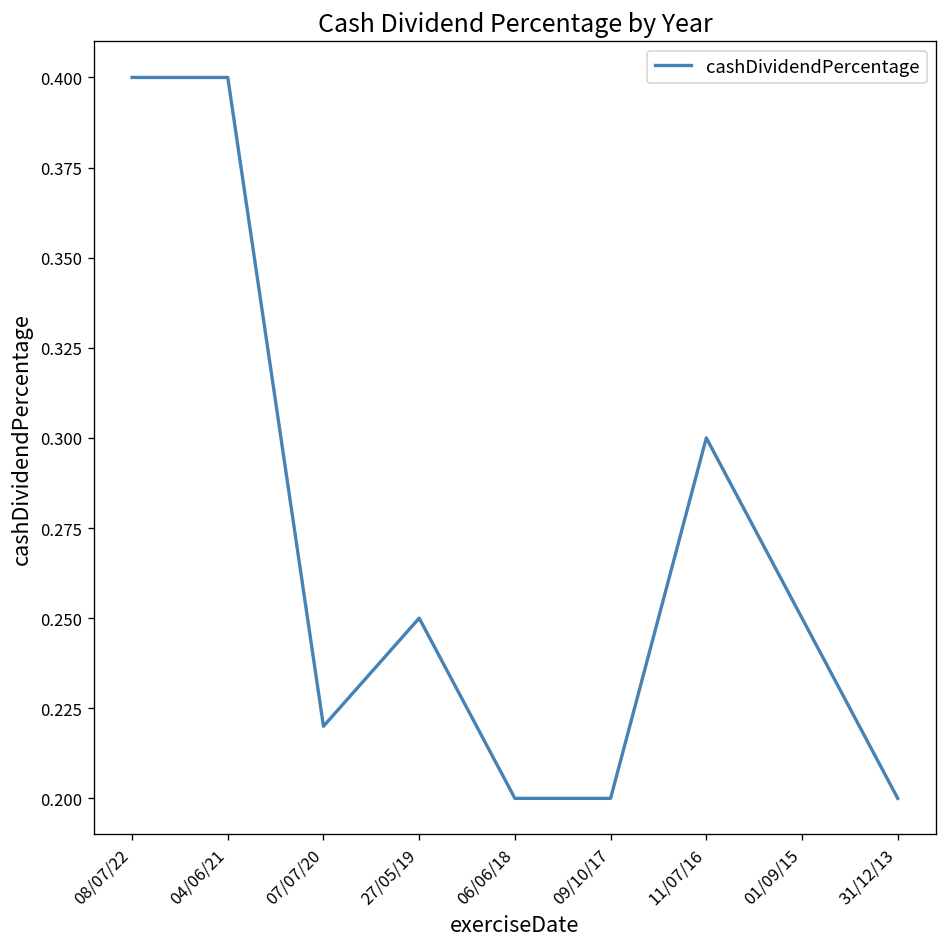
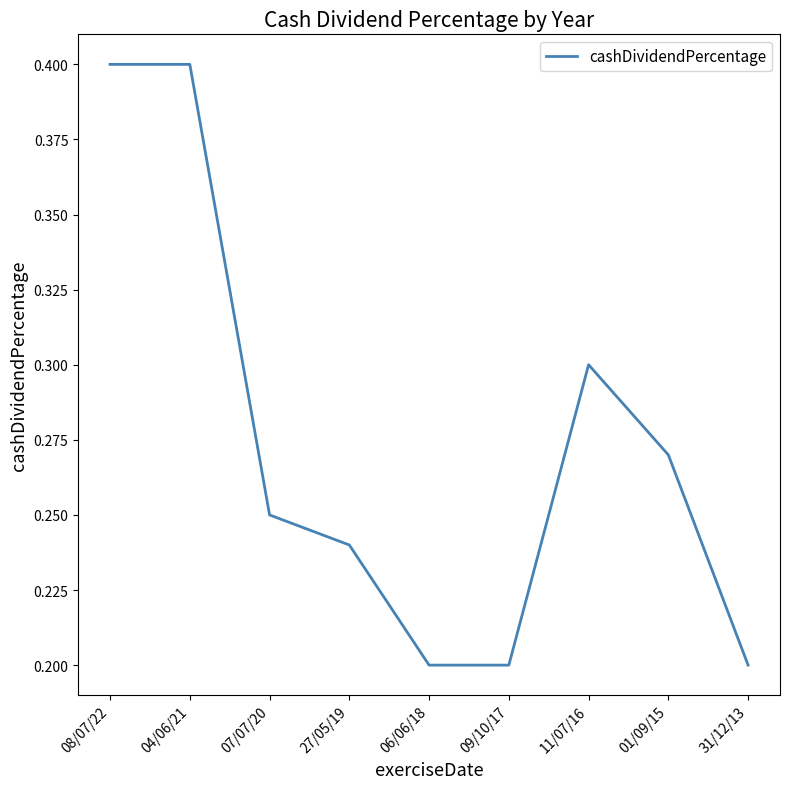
  {
    "08/07/22": 0.40,
    "04/06/21": 0.40,
-   "07/07/20": 0.22,
-   "27/05/19": 0.25,
+   "07/07/20": 0.25,
+   "27/05/19": 0.24,
    "06/06/18": 0.20,
    "09/10/17": 0.20,
    "11/07/16": 0.30,
-   "01/09/15": 0.25,
+   "01/09/15": 0.27,
    "31/12/13": 0.20
  }
